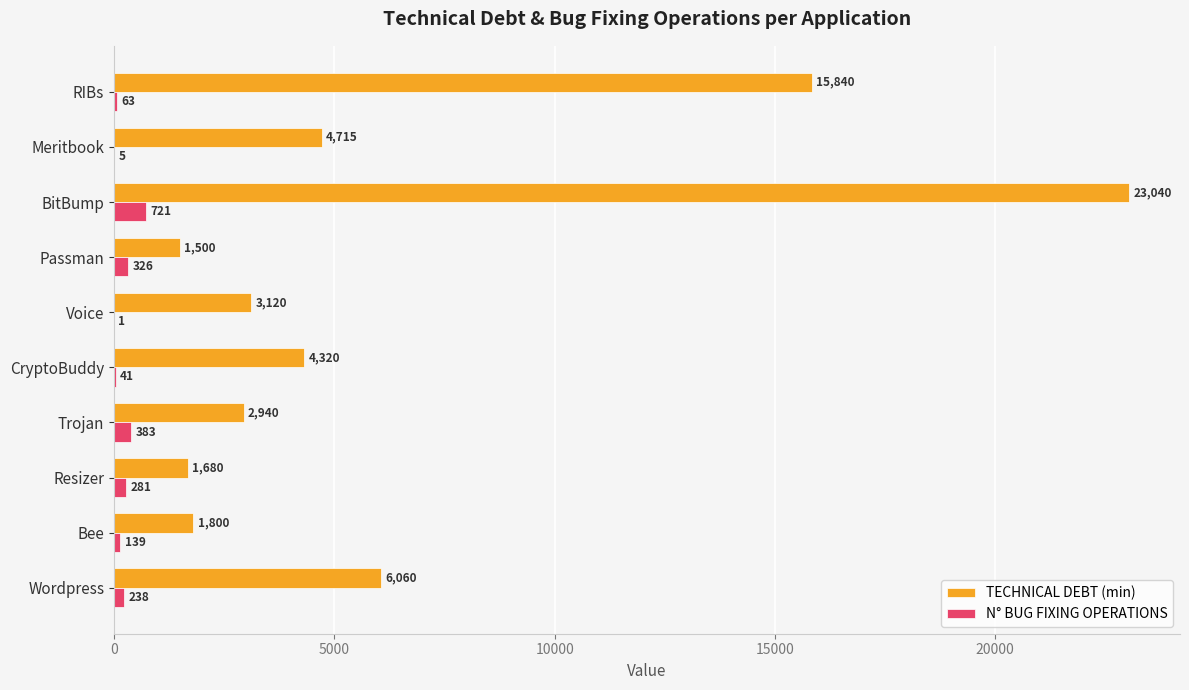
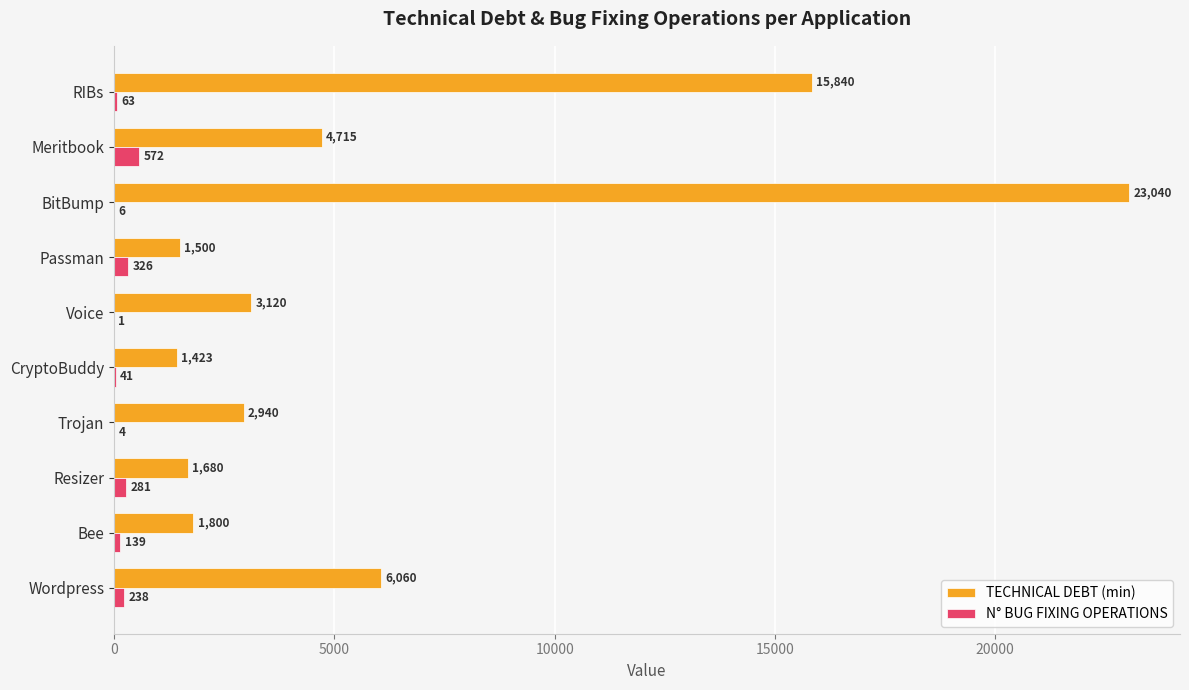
  {
    "TECHNICAL DEBT (min)": {
      "RIBs": "15,840",
      "Meritbook": "4,715",
      "BitBump": "23,040",
      "Passman": "1,500",
      "Voice": "3,120",
-     "CryptoBuddy": "4,320",
+     "CryptoBuddy": "1,423",
      "Trojan": "2,940",
      "Resizer": "1,680",
      "Bee": "1,800",
      "Wordpress": "6,060"
    },
    "N° BUG FIXING OPERATIONS": {
      "RIBs": "63",
-     "Meritbook": "5",
-     "BitBump": "721",
+     "Meritbook": "572",
+     "BitBump": "6",
      "Passman": "326",
      "Voice": "1",
      "CryptoBuddy": "41",
-     "Trojan": "383",
+     "Trojan": "4",
      "Resizer": "281",
      "Bee": "139",
      "Wordpress": "238"
    }
  }
